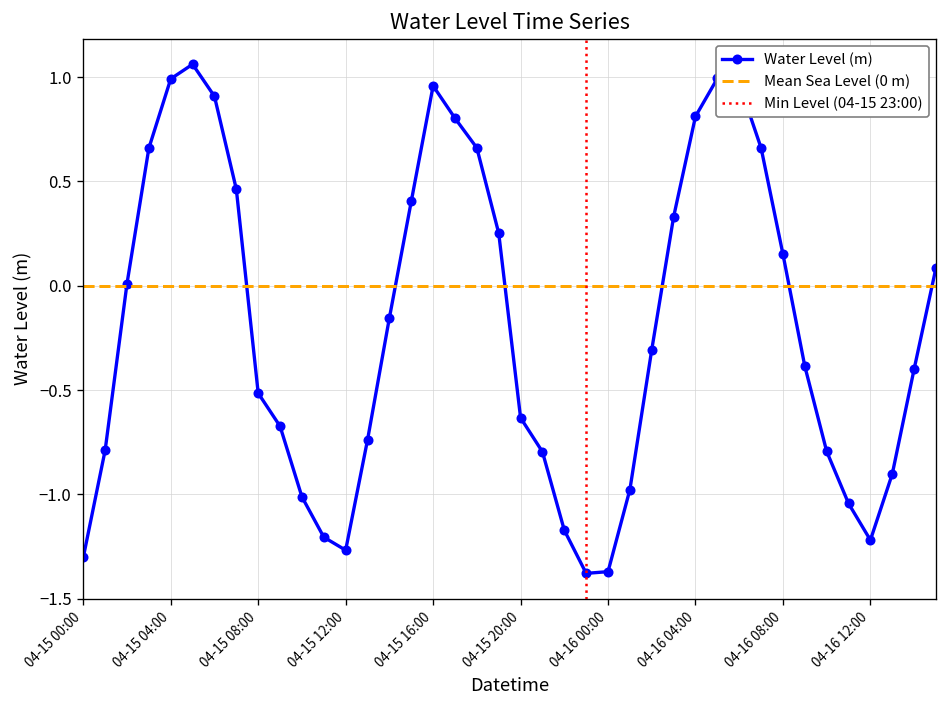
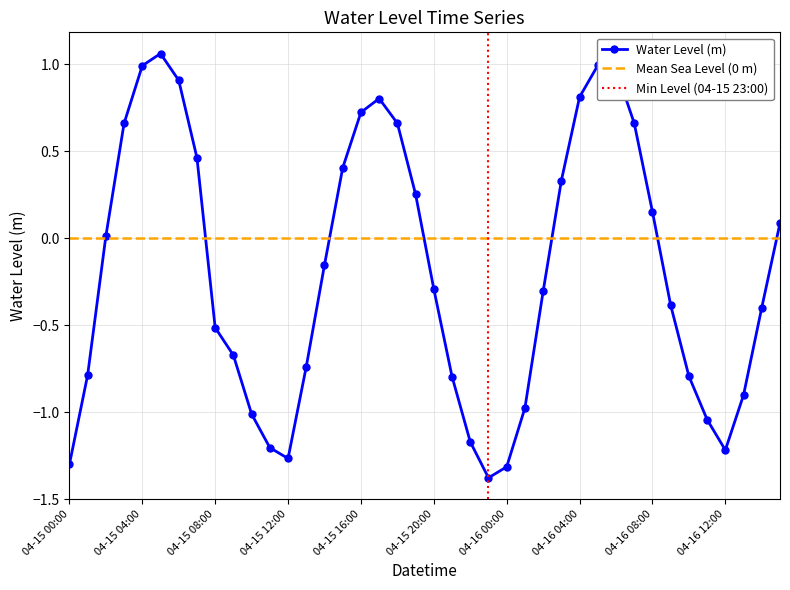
  {
    "04-15 00:00": -1.30,
    "04-15 04:00": 0.99,
    "04-15 08:00": -0.51,
    "04-15 12:00": -1.27,
-   "04-15 16:00": 0.96,
-   "04-15 20:00": -0.63,
-   "04-16 00:00": -1.37,
+   "04-15 16:00": 0.72,
+   "04-15 20:00": -0.29,
+   "04-16 00:00": -1.31,
    "04-16 04:00": 0.81,
    "04-16 08:00": 0.15,
    "04-16 12:00": -1.22
  }
